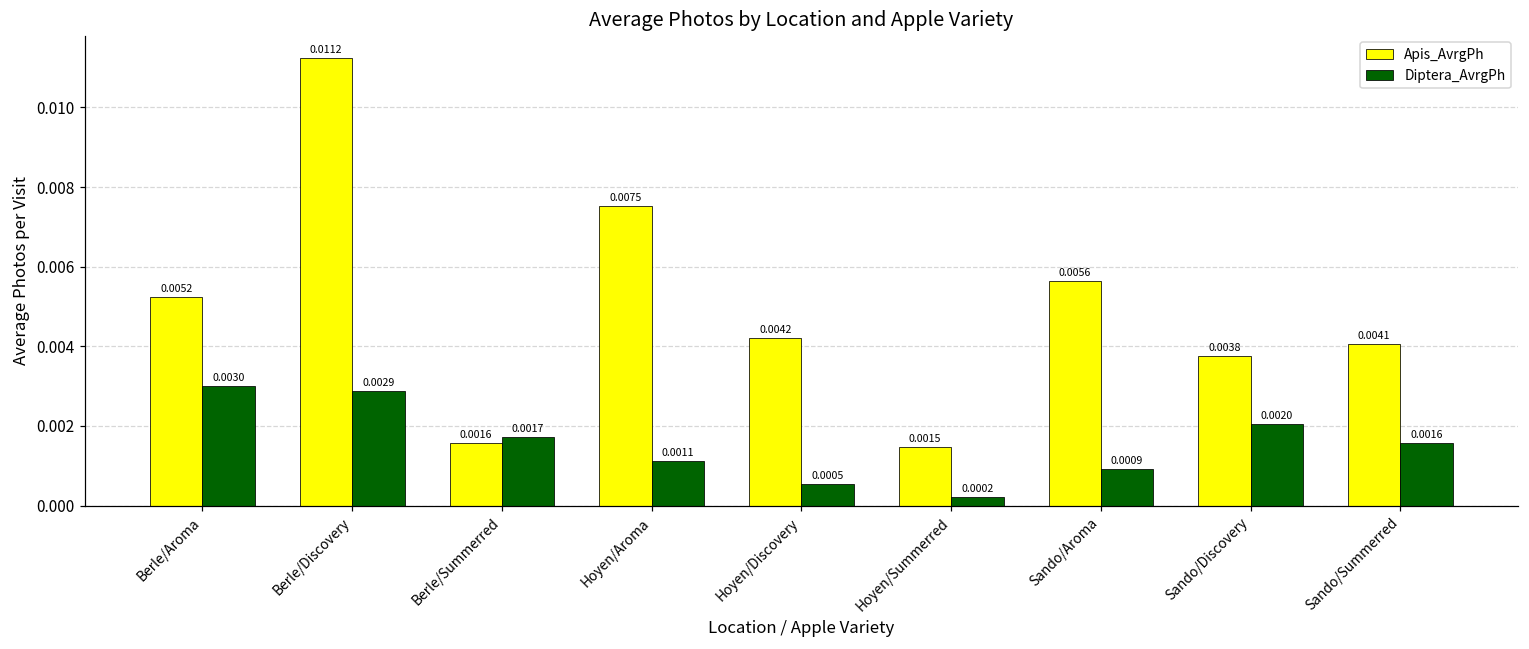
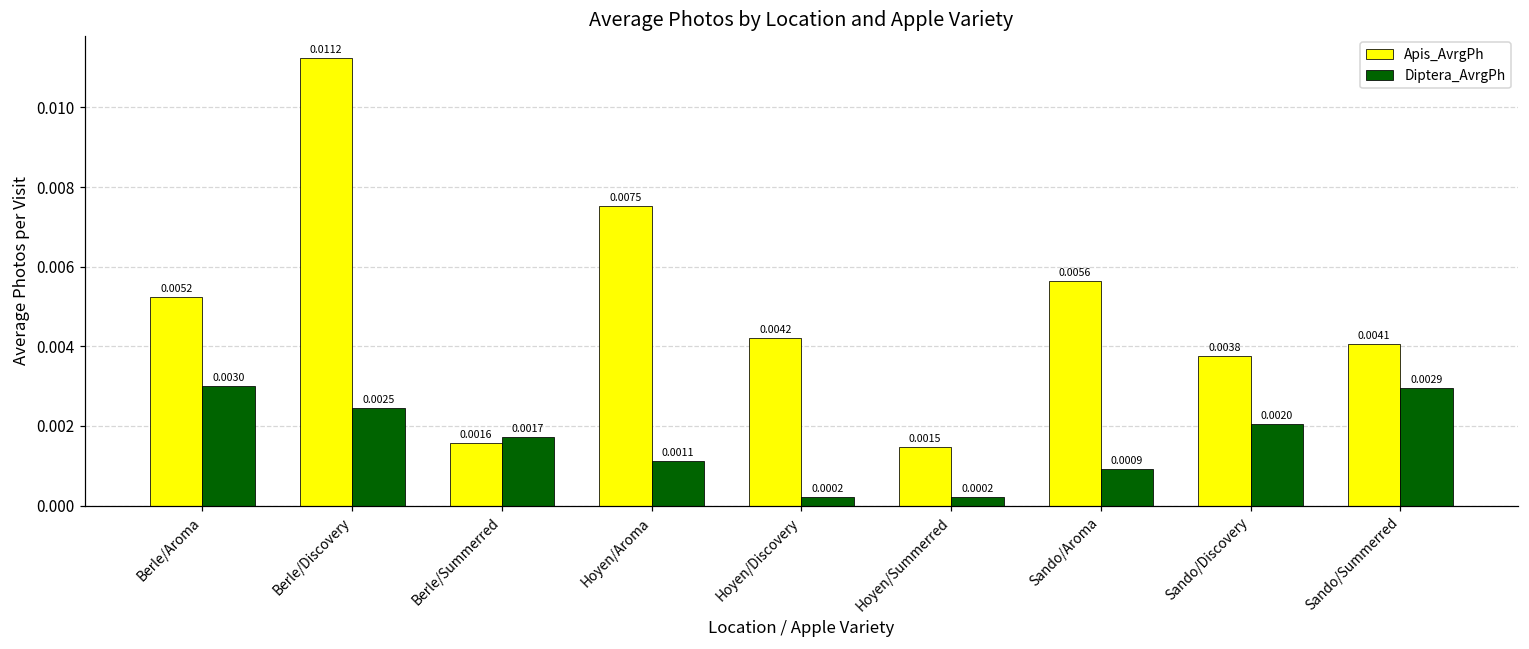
  {
    "Apis_AvrgPh": {
      "Berle/Aroma": 0.0052,
      "Berle/Discovery": 0.0112,
      "Berle/Summerred": 0.0016,
      "Hoyen/Aroma": 0.0075,
      "Hoyen/Discovery": 0.0042,
      "Hoyen/Summerred": 0.0015,
      "Sando/Aroma": 0.0056,
      "Sando/Discovery": 0.0038,
      "Sando/Summerred": 0.0041
    },
    "Diptera_AvrgPh": {
      "Berle/Aroma": 0.0030,
-     "Berle/Discovery": 0.0029,
+     "Berle/Discovery": 0.0025,
      "Berle/Summerred": 0.0017,
      "Hoyen/Aroma": 0.0011,
-     "Hoyen/Discovery": 0.0005,
+     "Hoyen/Discovery": 0.0002,
      "Hoyen/Summerred": 0.0002,
      "Sando/Aroma": 0.0009,
      "Sando/Discovery": 0.0020,
-     "Sando/Summerred": 0.0016
+     "Sando/Summerred": 0.0029
    }
  }
